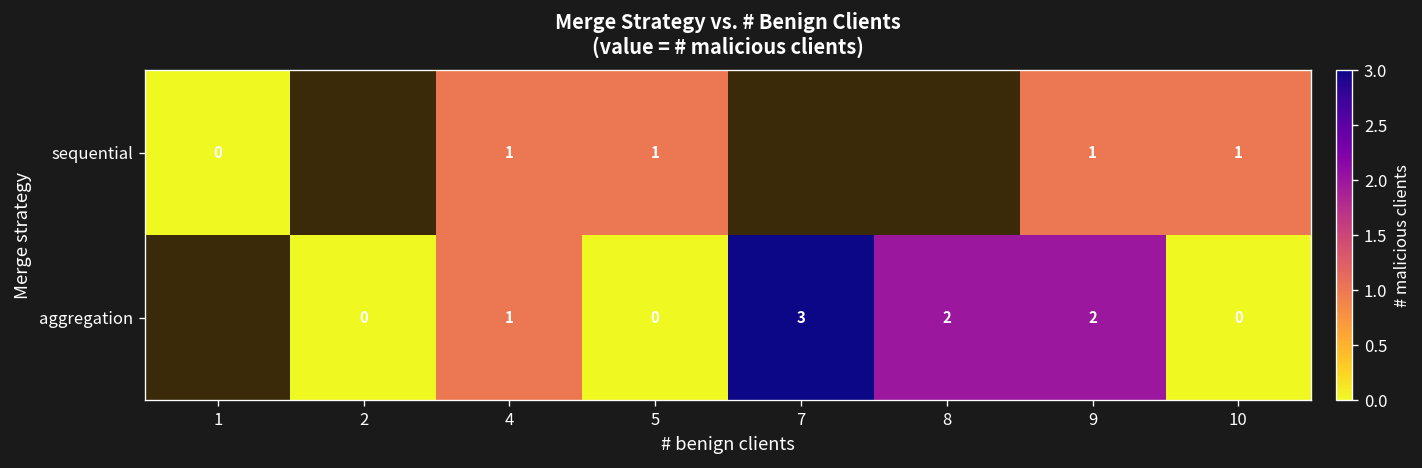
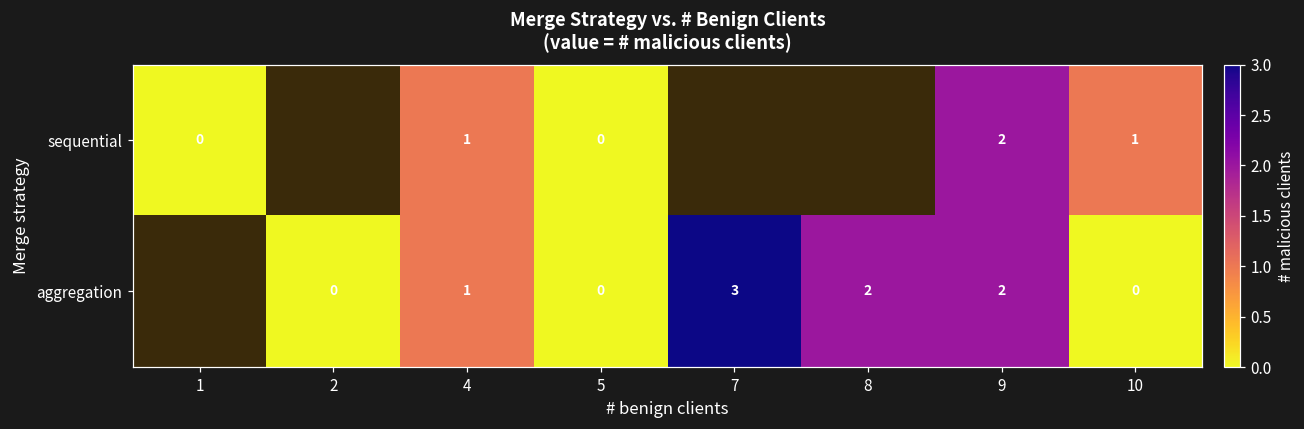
  {
    "sequential": {
      "1": 0,
      "4": 1,
-     "5": 1,
-     "9": 1,
+     "5": 0,
+     "9": 2,
      "10": 1
    },
    "aggregation": {
      "2": 0,
      "4": 1,
      "5": 0,
      "7": 3,
      "8": 2,
      "9": 2,
      "10": 0
    }
  }
